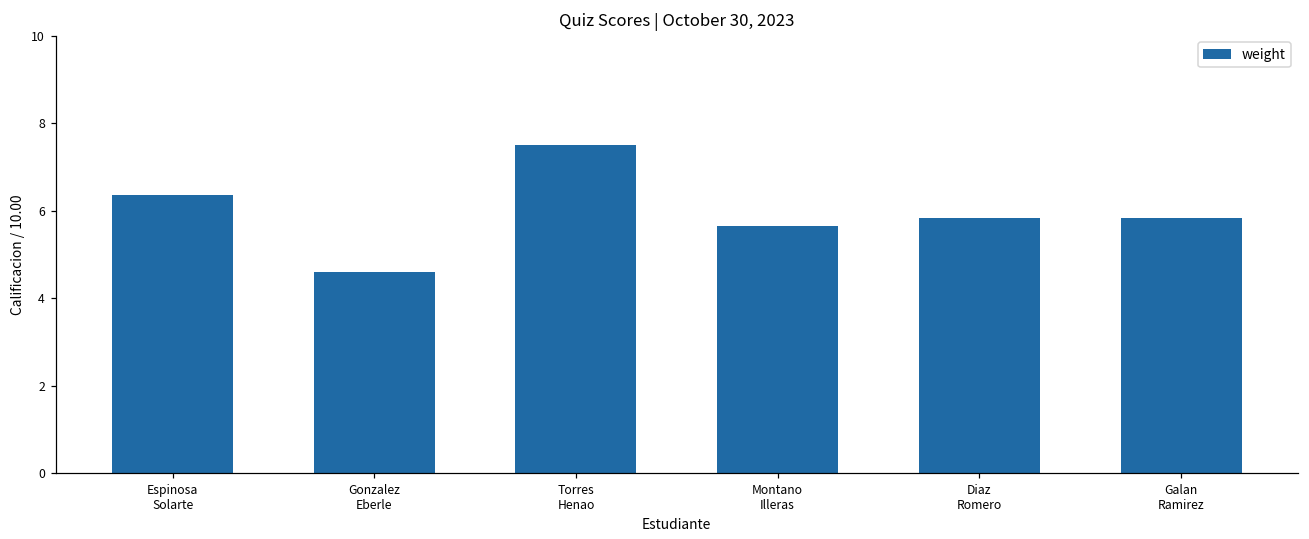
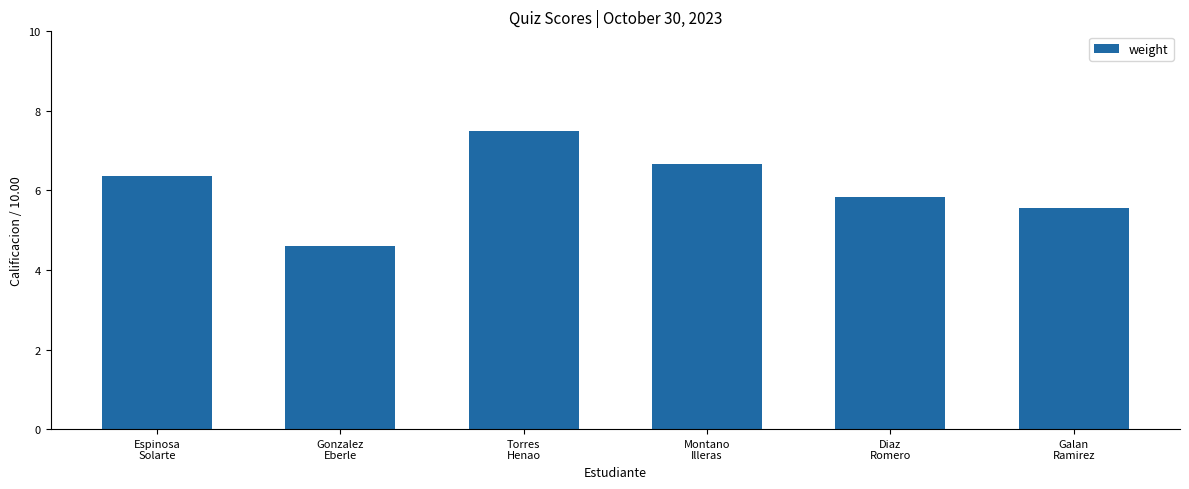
  {
    "Espinosa Solarte": 6.4,
    "Gonzalez Eberle": 4.6,
    "Torres Henao": 7.5,
-   "Montano Illeras": 5.6,
+   "Montano Illeras": 6.7,
    "Diaz Romero": 5.8,
-   "Galan Ramirez": 5.8
+   "Galan Ramirez": 5.6
  }
